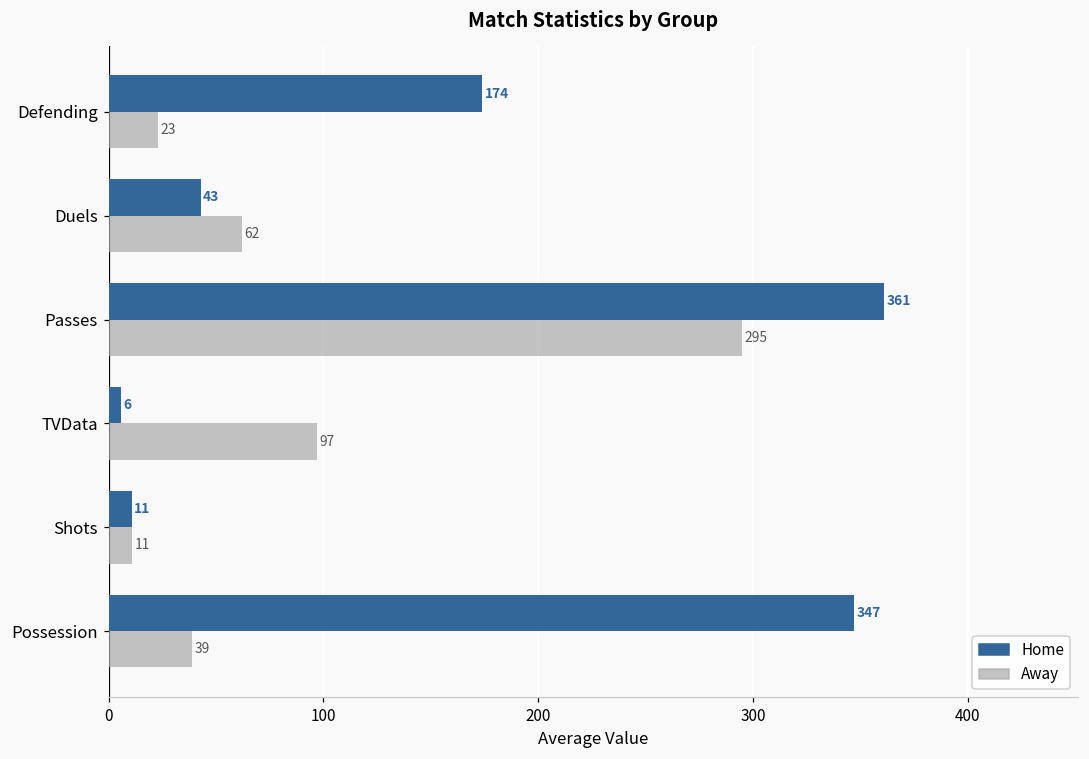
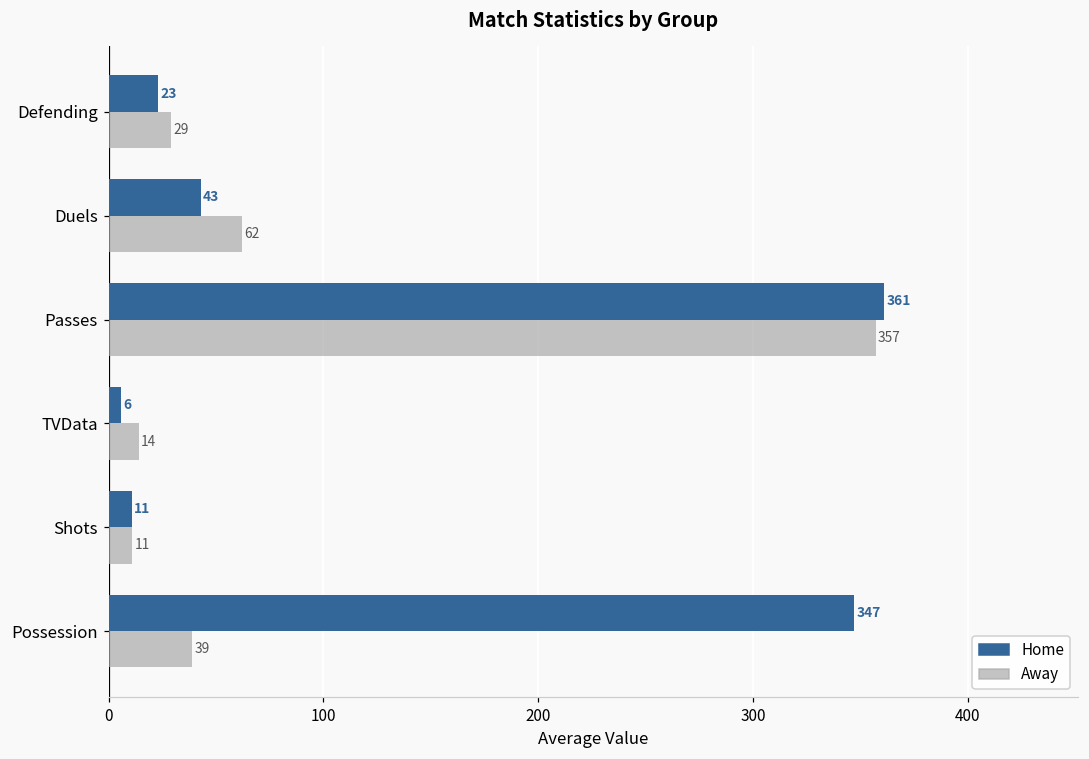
  {
    "Home": {
-     "Defending": 174,
+     "Defending": 23,
      "Duels": 43,
      "Passes": 361,
      "TVData": 6,
      "Shots": 11,
      "Possession": 347
    },
    "Away": {
-     "Defending": 23,
+     "Defending": 29,
      "Duels": 62,
-     "Passes": 295,
-     "TVData": 97,
+     "Passes": 357,
+     "TVData": 14,
      "Shots": 11,
      "Possession": 39
    }
  }
